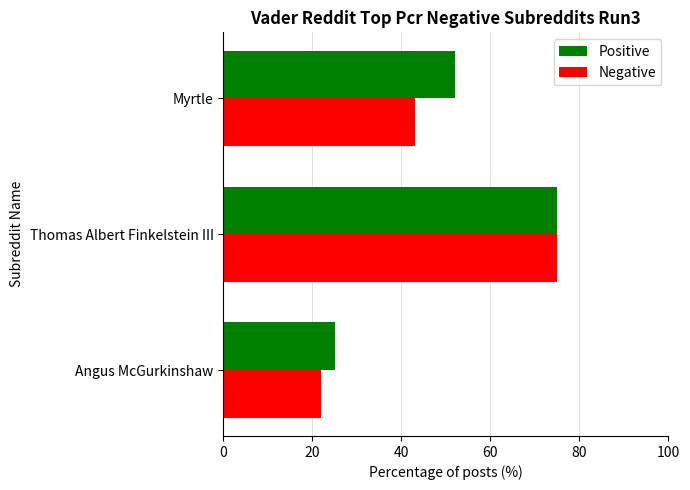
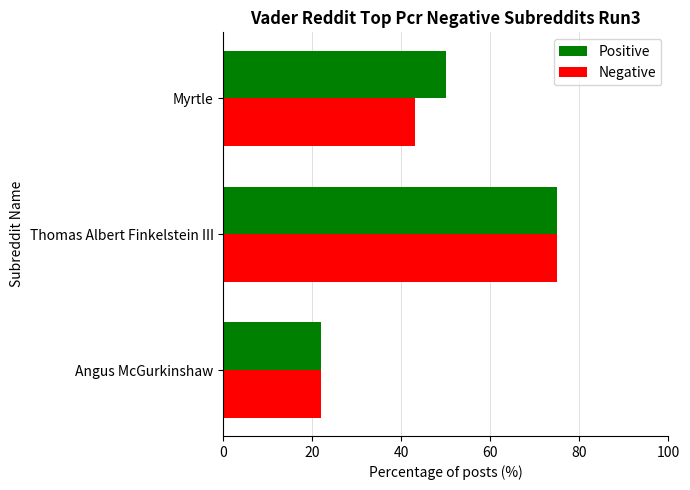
  {
    "Positive": {
-     "Myrtle": 52,
+     "Myrtle": 50,
      "Thomas Albert Finkelstein III": 75,
-     "Angus McGurkinshaw": 25
+     "Angus McGurkinshaw": 22
    },
    "Negative": {
      "Myrtle": 43,
      "Thomas Albert Finkelstein III": 75,
      "Angus McGurkinshaw": 22
    }
  }
